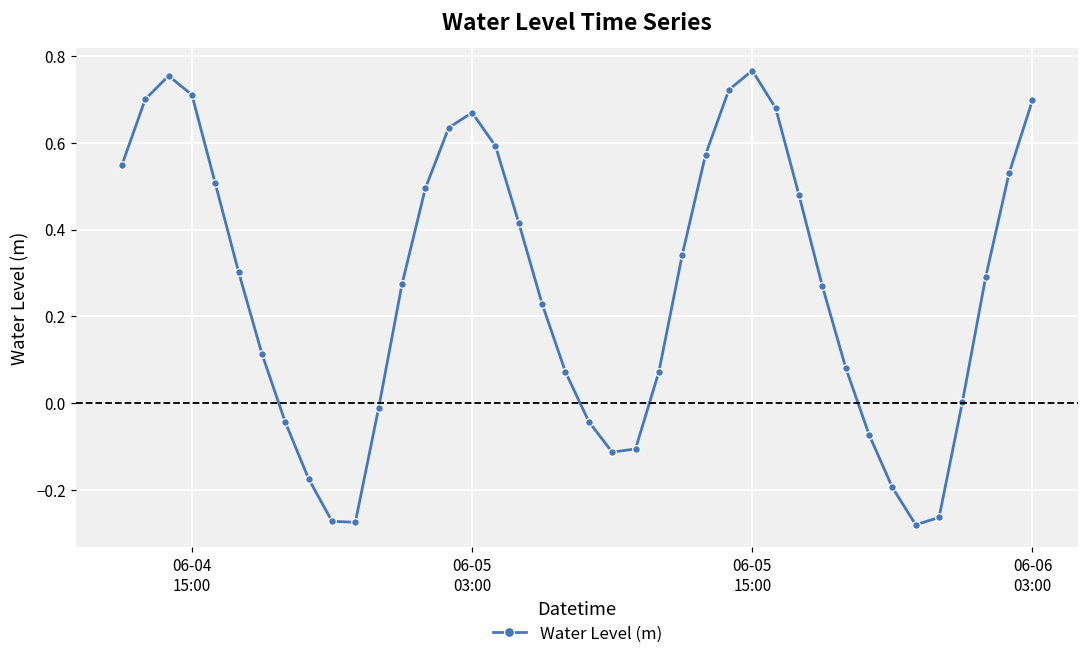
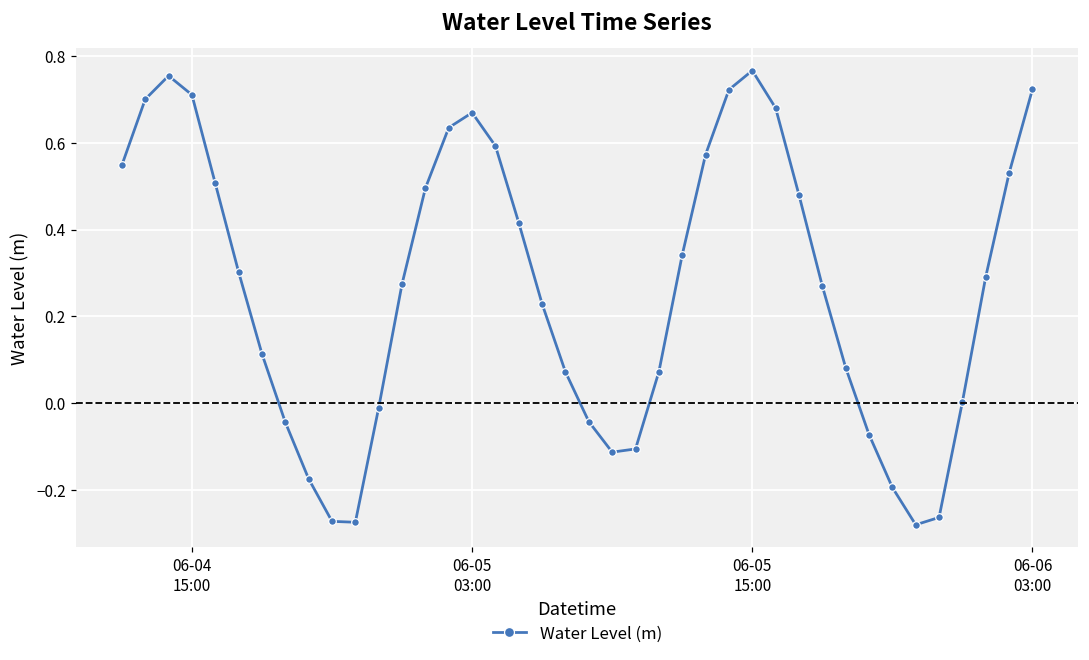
  {
    "06-04 15:00": 0.71,
    "06-05 03:00": 0.67,
    "06-05 15:00": 0.77,
-   "06-06 03:00": 0.70
+   "06-06 03:00": 0.72
  }
